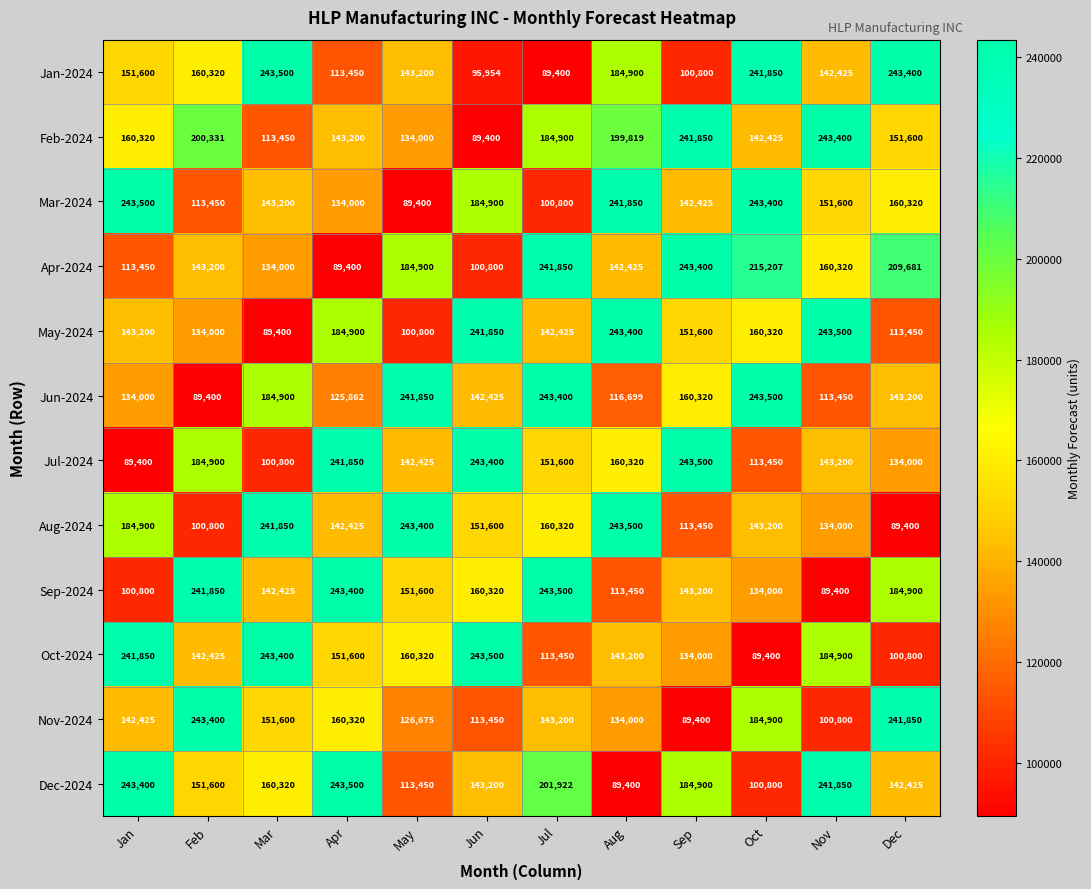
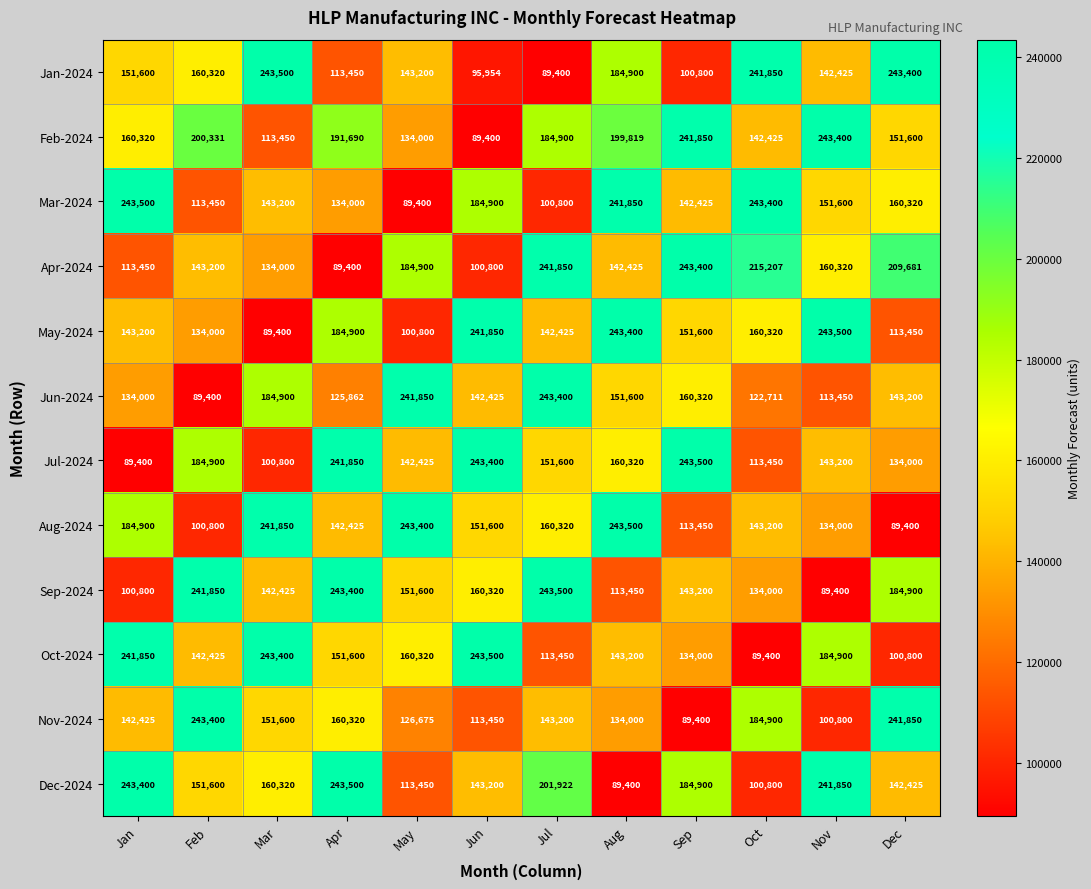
  {
    "Jan-2024": {
      "Jan": "151,600",
      "Feb": "160,320",
      "Mar": "243,500",
      "Apr": "113,450",
      "May": "143,200",
      "Jun": "95,954",
      "Jul": "89,400",
      "Aug": "184,900",
      "Sep": "100,800",
      "Oct": "241,850",
      "Nov": "142,425",
      "Dec": "243,400"
    },
    "Feb-2024": {
      "Jan": "160,320",
      "Feb": "200,331",
      "Mar": "113,450",
-     "Apr": "143,200",
+     "Apr": "191,690",
      "May": "134,000",
      "Jun": "89,400",
      "Jul": "184,900",
      "Aug": "199,819",
      "Sep": "241,850",
      "Oct": "142,425",
      "Nov": "243,400",
      "Dec": "151,600"
    },
    "Mar-2024": {
      "Jan": "243,500",
      "Feb": "113,450",
      "Mar": "143,200",
      "Apr": "134,000",
      "May": "89,400",
      "Jun": "184,900",
      "Jul": "100,800",
      "Aug": "241,850",
      "Sep": "142,425",
      "Oct": "243,400",
      "Nov": "151,600",
      "Dec": "160,320"
    },
    "Apr-2024": {
      "Jan": "113,450",
      "Feb": "143,200",
      "Mar": "134,000",
      "Apr": "89,400",
      "May": "184,900",
      "Jun": "100,800",
      "Jul": "241,850",
      "Aug": "142,425",
      "Sep": "243,400",
      "Oct": "215,207",
      "Nov": "160,320",
      "Dec": "209,681"
    },
    "May-2024": {
      "Jan": "143,200",
      "Feb": "134,000",
      "Mar": "89,400",
      "Apr": "184,900",
      "May": "100,800",
      "Jun": "241,850",
      "Jul": "142,425",
      "Aug": "243,400",
      "Sep": "151,600",
      "Oct": "160,320",
      "Nov": "243,500",
      "Dec": "113,450"
    },
    "Jun-2024": {
      "Jan": "134,000",
      "Feb": "89,400",
      "Mar": "184,900",
      "Apr": "125,862",
      "May": "241,850",
      "Jun": "142,425",
      "Jul": "243,400",
-     "Aug": "116,699",
+     "Aug": "151,600",
      "Sep": "160,320",
-     "Oct": "243,500",
+     "Oct": "122,711",
      "Nov": "113,450",
      "Dec": "143,200"
    },
    "Jul-2024": {
      "Jan": "89,400",
      "Feb": "184,900",
      "Mar": "100,800",
      "Apr": "241,850",
      "May": "142,425",
      "Jun": "243,400",
      "Jul": "151,600",
      "Aug": "160,320",
      "Sep": "243,500",
      "Oct": "113,450",
      "Nov": "143,200",
      "Dec": "134,000"
    },
    "Aug-2024": {
      "Jan": "184,900",
      "Feb": "100,800",
      "Mar": "241,850",
      "Apr": "142,425",
      "May": "243,400",
      "Jun": "151,600",
      "Jul": "160,320",
      "Aug": "243,500",
      "Sep": "113,450",
      "Oct": "143,200",
      "Nov": "134,000",
      "Dec": "89,400"
    },
    "Sep-2024": {
      "Jan": "100,800",
      "Feb": "241,850",
      "Mar": "142,425",
      "Apr": "243,400",
      "May": "151,600",
      "Jun": "160,320",
      "Jul": "243,500",
      "Aug": "113,450",
      "Sep": "143,200",
      "Oct": "134,000",
      "Nov": "89,400",
      "Dec": "184,900"
    },
    "Oct-2024": {
      "Jan": "241,850",
      "Feb": "142,425",
      "Mar": "243,400",
      "Apr": "151,600",
      "May": "160,320",
      "Jun": "243,500",
      "Jul": "113,450",
      "Aug": "143,200",
      "Sep": "134,000",
      "Oct": "89,400",
      "Nov": "184,900",
      "Dec": "100,800"
    },
    "Nov-2024": {
      "Jan": "142,425",
      "Feb": "243,400",
      "Mar": "151,600",
      "Apr": "160,320",
      "May": "126,675",
      "Jun": "113,450",
      "Jul": "143,200",
      "Aug": "134,000",
      "Sep": "89,400",
      "Oct": "184,900",
      "Nov": "100,800",
      "Dec": "241,850"
    },
    "Dec-2024": {
      "Jan": "243,400",
      "Feb": "151,600",
      "Mar": "160,320",
      "Apr": "243,500",
      "May": "113,450",
      "Jun": "143,200",
      "Jul": "201,922",
      "Aug": "89,400",
      "Sep": "184,900",
      "Oct": "100,800",
      "Nov": "241,850",
      "Dec": "142,425"
    }
  }
